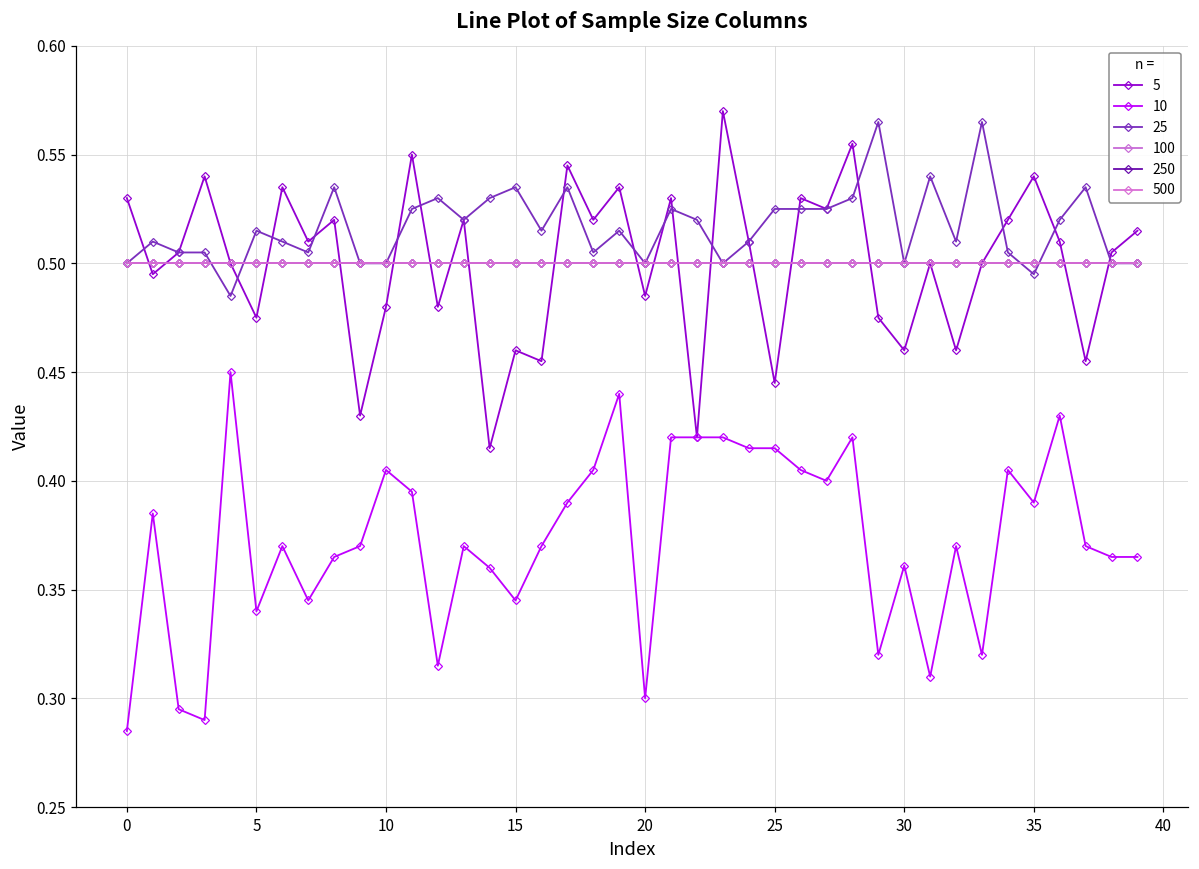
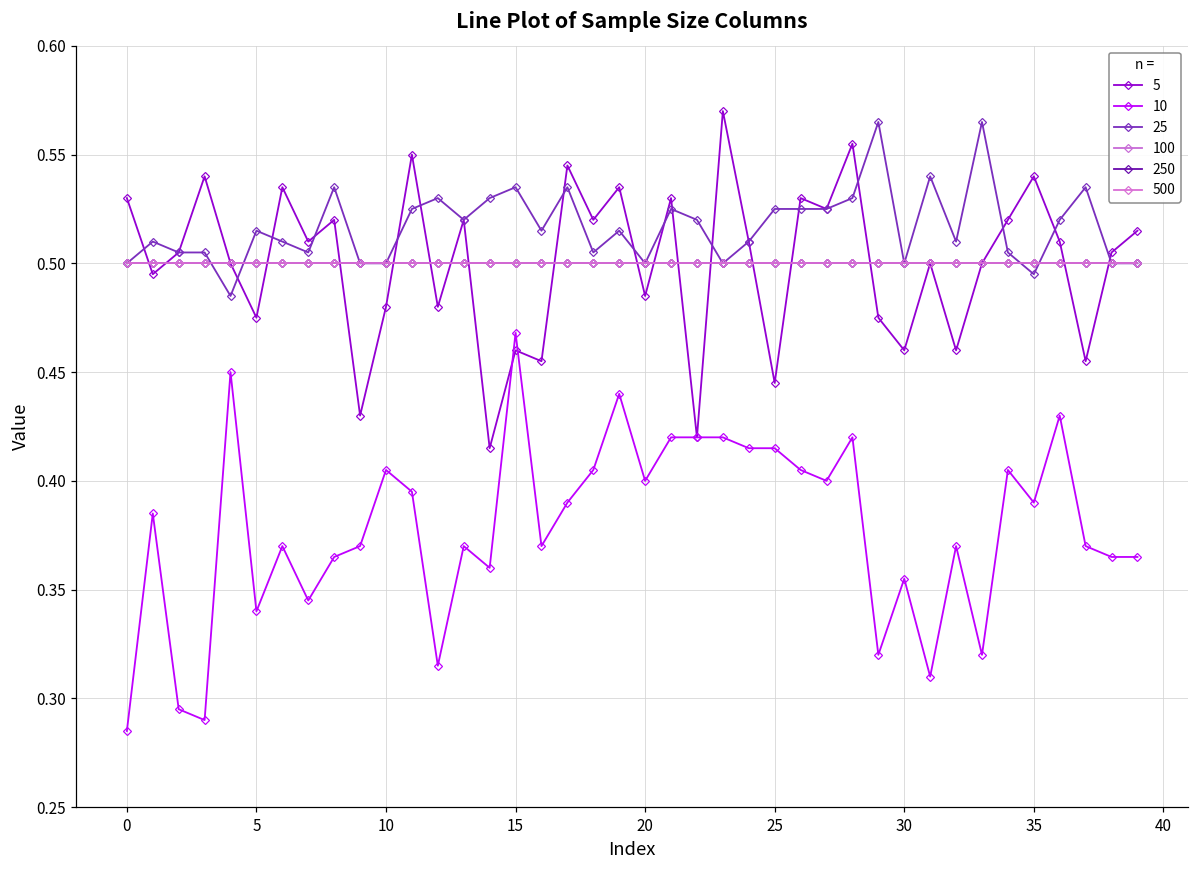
  {
    "10": {
      "0": 0.285,
      "5": 0.340,
      "10": 0.405,
-     "15": 0.345,
-     "20": 0.3,
+     "15": 0.468,
+     "20": 0.4,
      "25": 0.415,
-     "30": 0.361,
+     "30": 0.355,
      "35": 0.390
    },
    "500": {
      "5": 0.500,
      "15": 0.500,
      "25": 0.500,
      "35": 0.500
    }
  }
